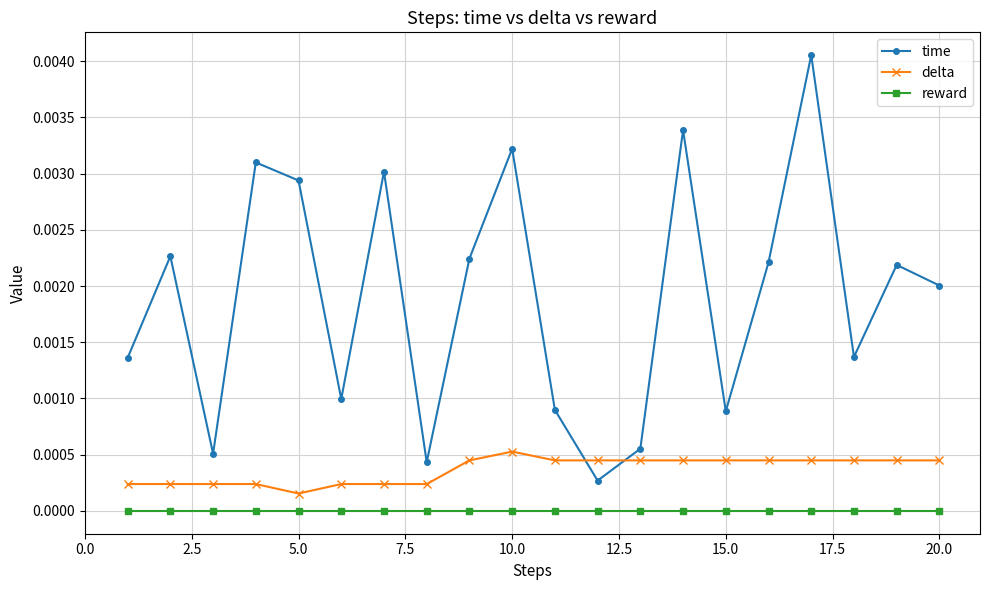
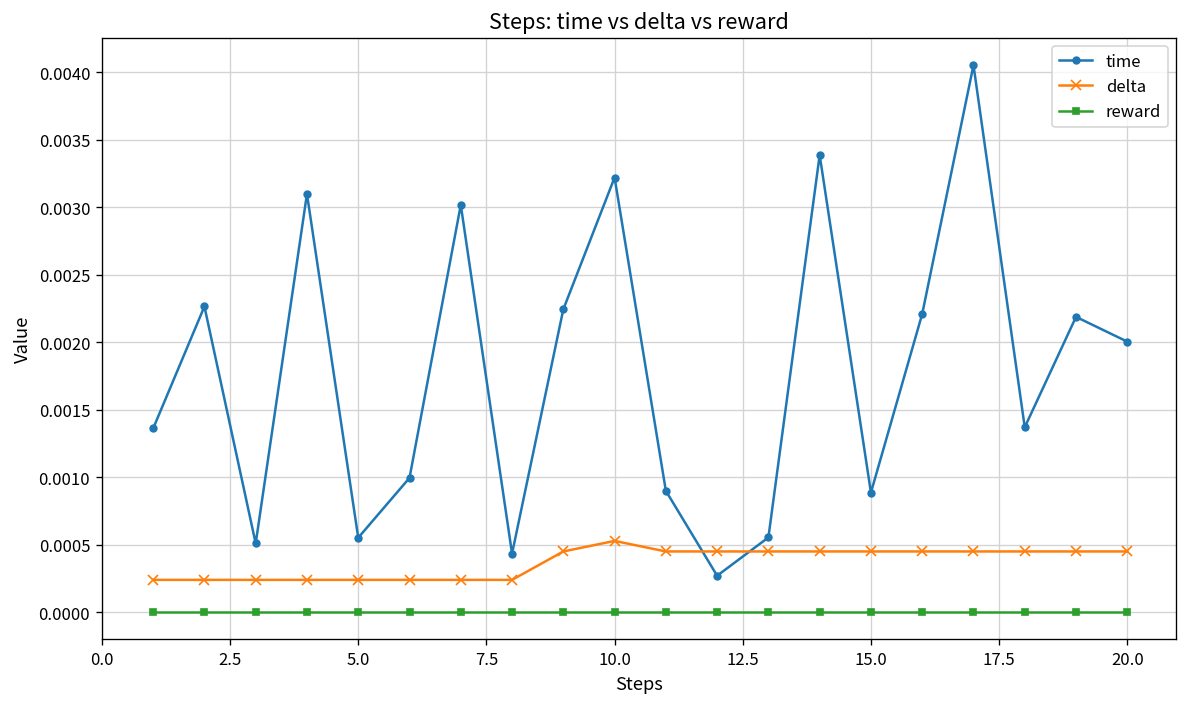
  {
    "time": {
-     "5.0": 0.00294,
+     "5.0": 0.00055,
      "10.0": 0.00322,
      "15.0": 0.00089,
      "20.0": 0.00200
    },
    "delta": {
-     "5.0": 0.00015,
+     "5.0": 0.00024,
      "10.0": 0.00053,
      "15.0": 0.00045,
      "20.0": 0.00045
    },
    "reward": {
      "5.0": 0.00000,
      "10.0": 0.00000,
      "15.0": 0.00000,
      "20.0": 0.00000
    }
  }
